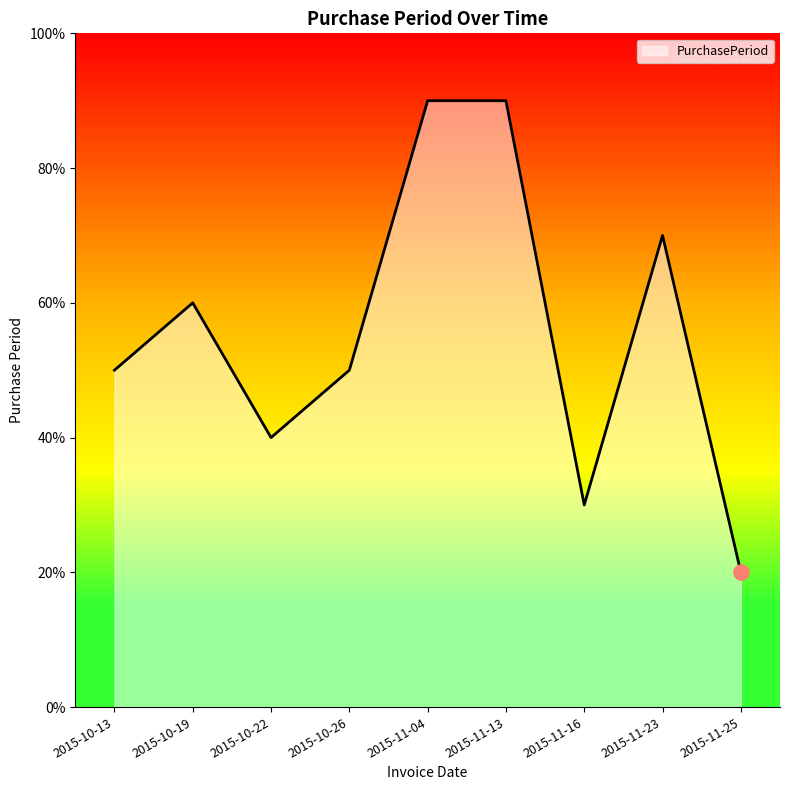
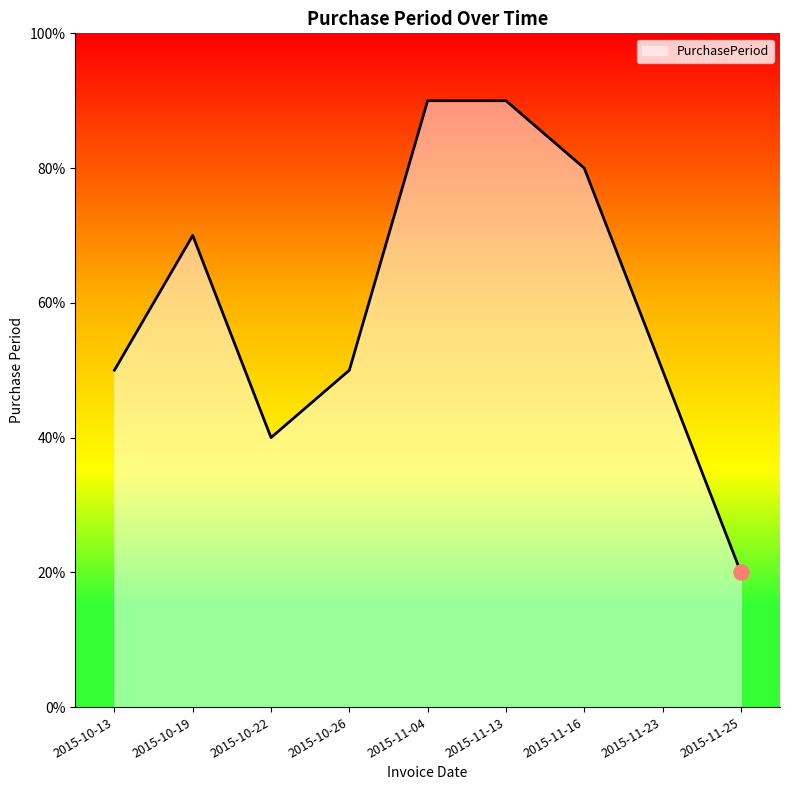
  {
    "PurchasePeriod": {
      "2015-10-13": "50%",
-     "2015-10-19": "60%",
+     "2015-10-19": "70%",
      "2015-10-22": "40%",
      "2015-10-26": "50%",
      "2015-11-04": "90%",
      "2015-11-13": "90%",
-     "2015-11-16": "30%",
-     "2015-11-23": "70%"
+     "2015-11-16": "80%",
+     "2015-11-23": "50%"
    }
  }
